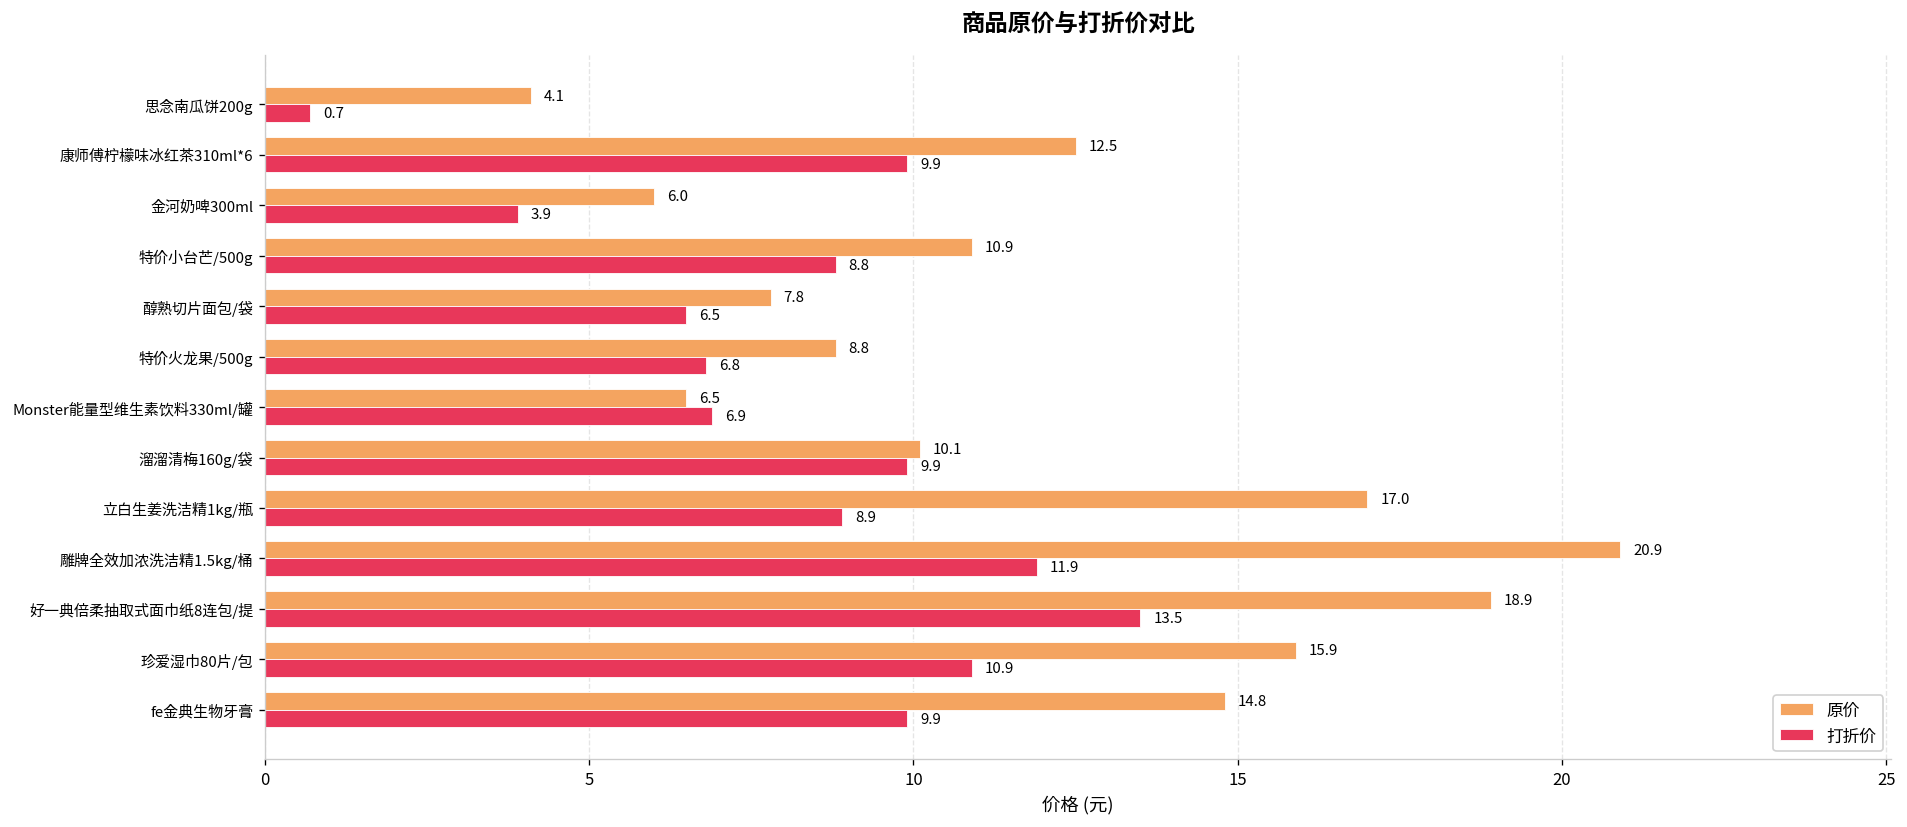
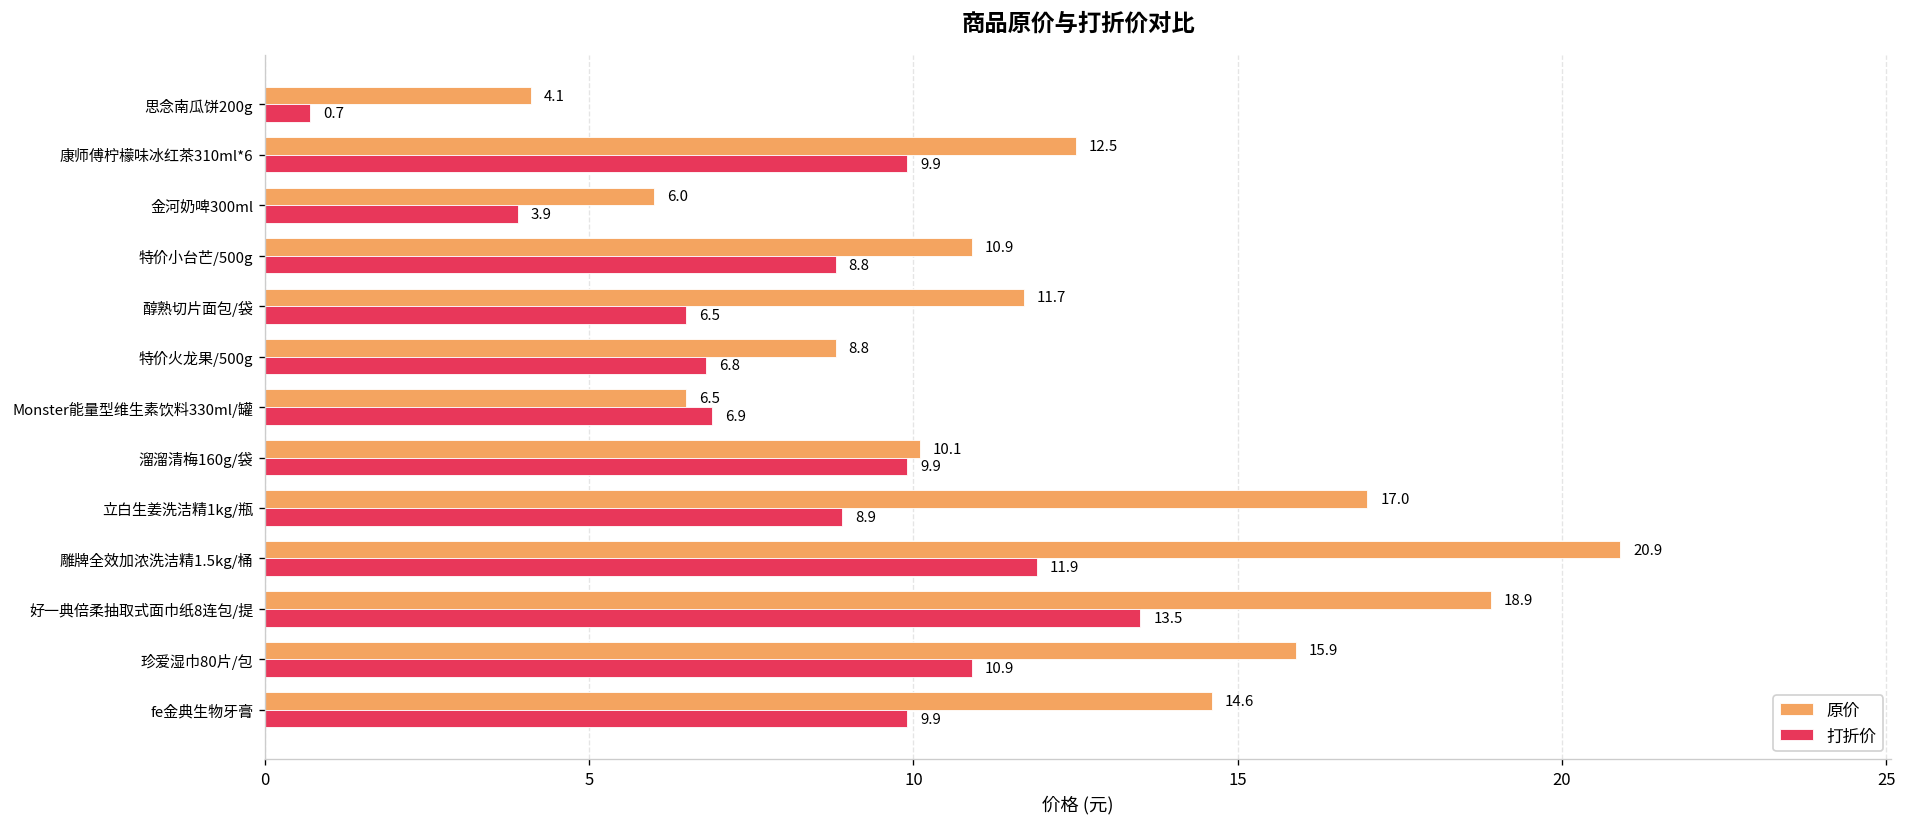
  {
    "原价": {
      "思念南瓜饼200g": 4.1,
      "康师傅柠檬味冰红茶310ml*6": 12.5,
      "金河奶啤300ml": 6.0,
      "特价小台芒/500g": 10.9,
-     "醇熟切片面包/袋": 7.8,
+     "醇熟切片面包/袋": 11.7,
      "特价火龙果/500g": 8.8,
      "Monster能量型维生素饮料330ml/罐": 6.5,
      "溜溜清梅160g/袋": 10.1,
      "立白生姜洗洁精1kg/瓶": 17.0,
      "雕牌全效加浓洗洁精1.5kg/桶": 20.9,
      "好一典倍柔抽取式面巾纸8连包/提": 18.9,
      "珍爱湿巾80片/包": 15.9,
-     "fe金典生物牙膏": 14.8
+     "fe金典生物牙膏": 14.6
    },
    "打折价": {
      "思念南瓜饼200g": 0.7,
      "康师傅柠檬味冰红茶310ml*6": 9.9,
      "金河奶啤300ml": 3.9,
      "特价小台芒/500g": 8.8,
      "醇熟切片面包/袋": 6.5,
      "特价火龙果/500g": 6.8,
      "Monster能量型维生素饮料330ml/罐": 6.9,
      "溜溜清梅160g/袋": 9.9,
      "立白生姜洗洁精1kg/瓶": 8.9,
      "雕牌全效加浓洗洁精1.5kg/桶": 11.9,
      "好一典倍柔抽取式面巾纸8连包/提": 13.5,
      "珍爱湿巾80片/包": 10.9,
      "fe金典生物牙膏": 9.9
    }
  }
